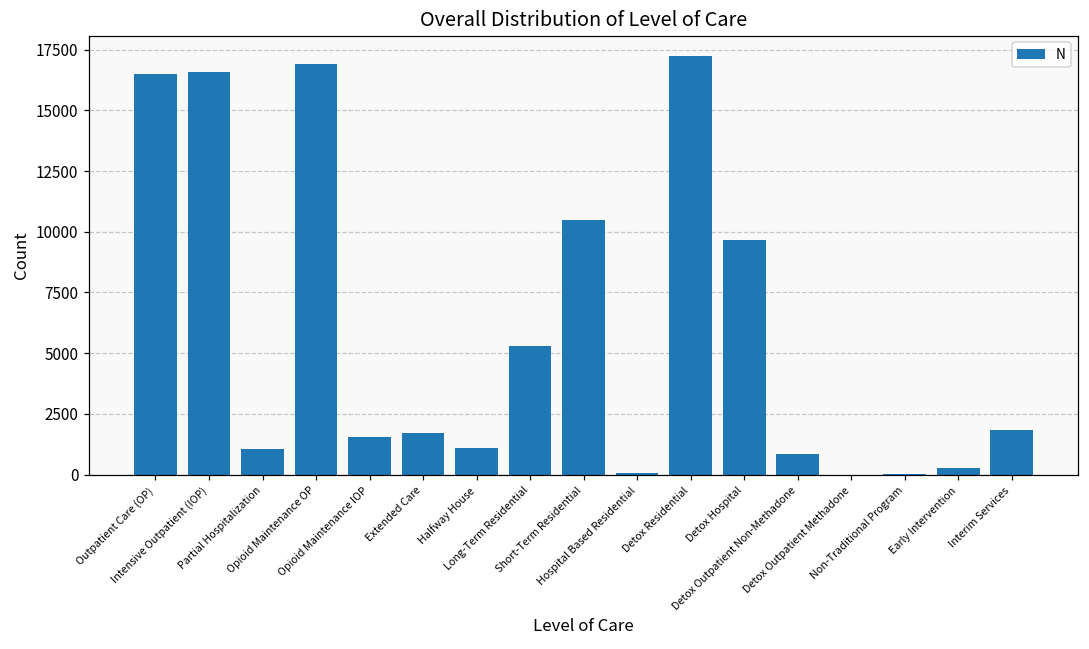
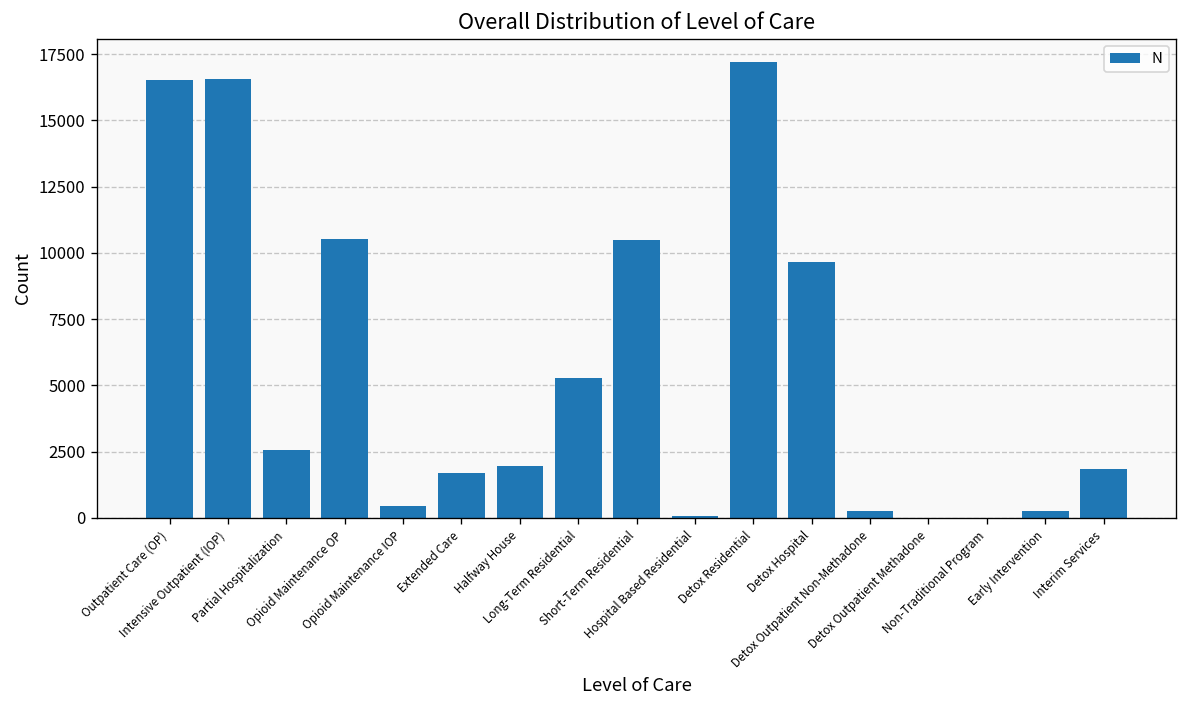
  {
    "Outpatient Care (OP)": 16500,
    "Intensive Outpatient (IOP)": 16600,
-   "Partial Hospitalization": 1100,
-   "Opioid Maintenance OP": 16900,
-   "Opioid Maintenance IOP": 1600,
+   "Partial Hospitalization": 2600,
+   "Opioid Maintenance OP": 10500,
+   "Opioid Maintenance IOP": 500,
    "Extended Care": 1700,
-   "Halfway House": 1100,
+   "Halfway House": 2000,
    "Long-Term Residential": 5300,
    "Short-Term Residential": 10500,
    "Detox Residential": 17200,
    "Detox Hospital": 9700,
-   "Detox Outpatient Non-Methadone": 900,
+   "Detox Outpatient Non-Methadone": 300,
    "Early Intervention": 300,
    "Interim Services": 1800
  }
